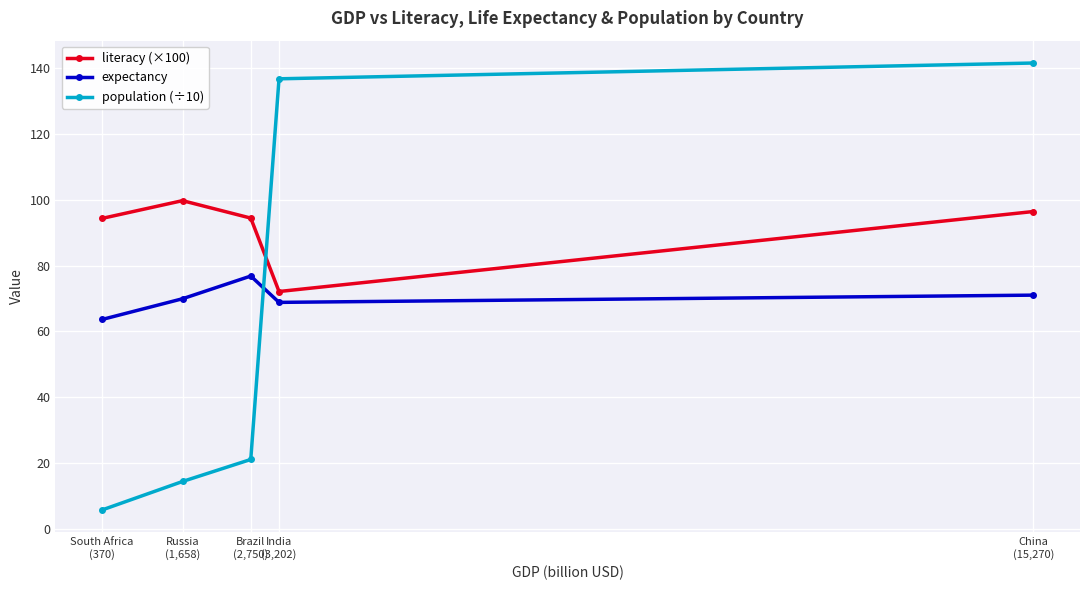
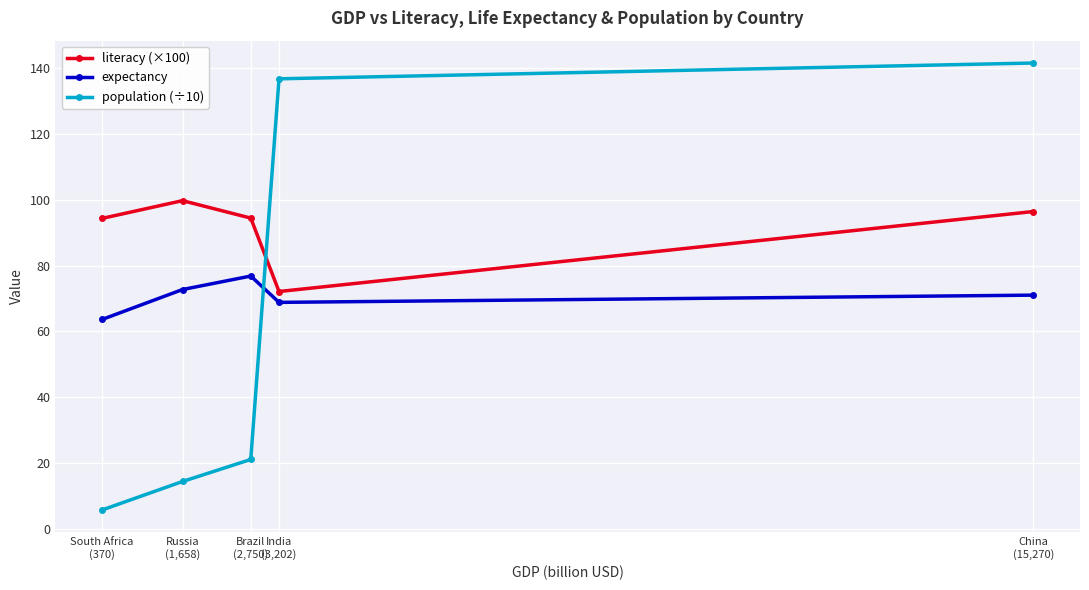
  {
    "literacy (×100)": {
      "South Africa (370)": 94,
      "Russia (1,658)": 100,
      "China (15,270)": 96
    },
    "expectancy": {
      "South Africa (370)": 64,
-     "Russia (1,658)": 70,
+     "Russia (1,658)": 73,
      "China (15,270)": 71
    },
    "population (÷10)": {
      "South Africa (370)": 6,
      "Russia (1,658)": 14,
      "China (15,270)": 142
    }
  }
